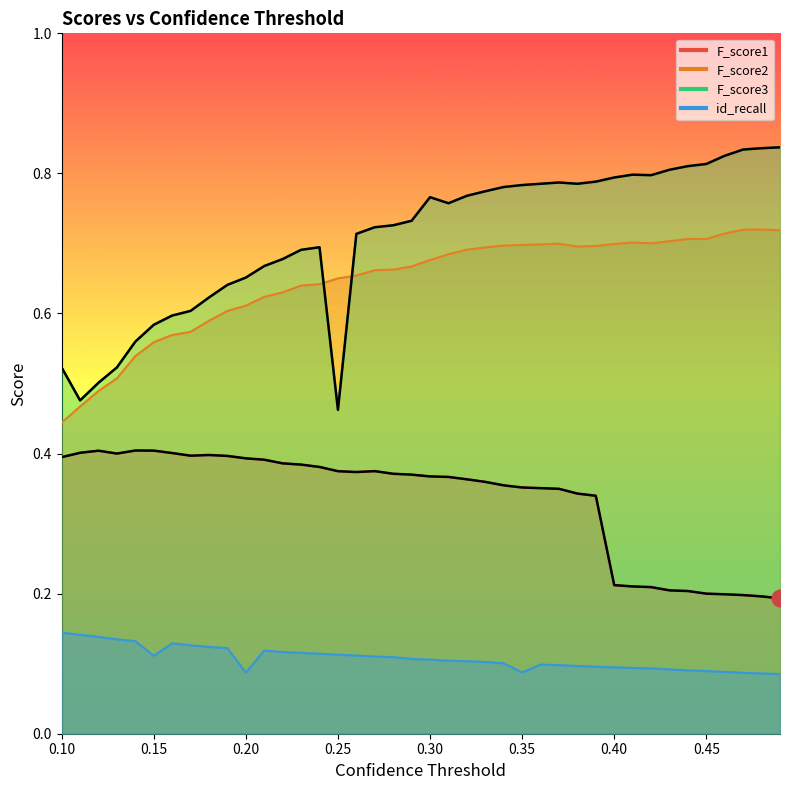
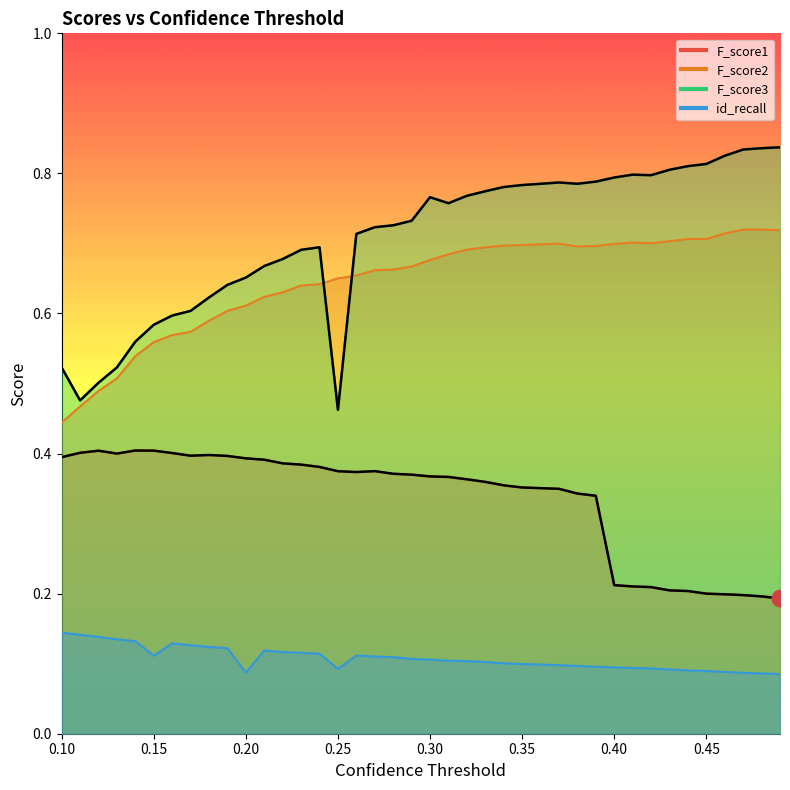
  {
    "F_score3": {
      "0.10": 0.52,
      "0.15": 0.58,
      "0.20": 0.65,
      "0.25": 0.46,
      "0.30": 0.77,
      "0.35": 0.78,
      "0.40": 0.79,
      "0.45": 0.81
    },
    "id_recall": {
      "0.10": 0.14,
      "0.15": 0.11,
      "0.20": 0.09,
-     "0.25": 0.11,
+     "0.25": 0.09,
      "0.30": 0.11,
-     "0.35": 0.09,
+     "0.35": 0.10,
      "0.40": 0.09,
      "0.45": 0.09
    }
  }
